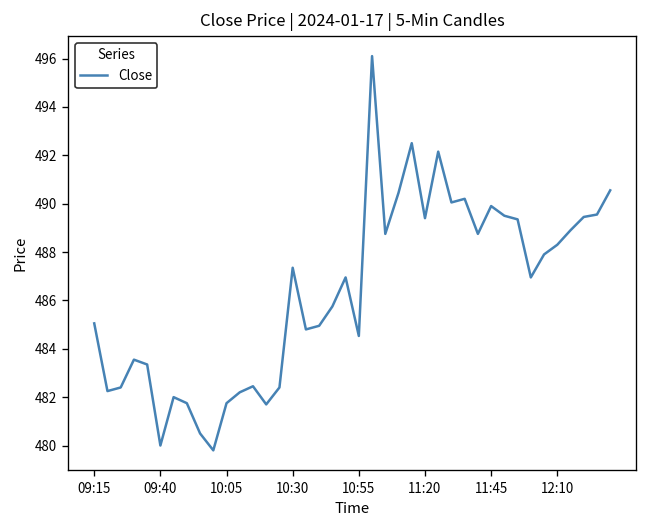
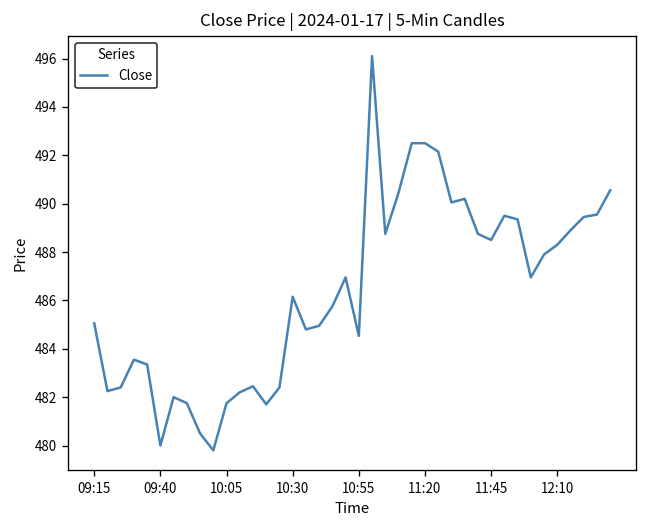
  {
    "09:15": 485.1,
    "09:40": 480.0,
    "10:05": 481.8,
-   "10:30": 487.4,
+   "10:30": 486.2,
    "10:55": 484.5,
-   "11:20": 489.4,
-   "11:45": 489.9,
+   "11:20": 492.5,
+   "11:45": 488.5,
    "12:10": 488.3
  }
